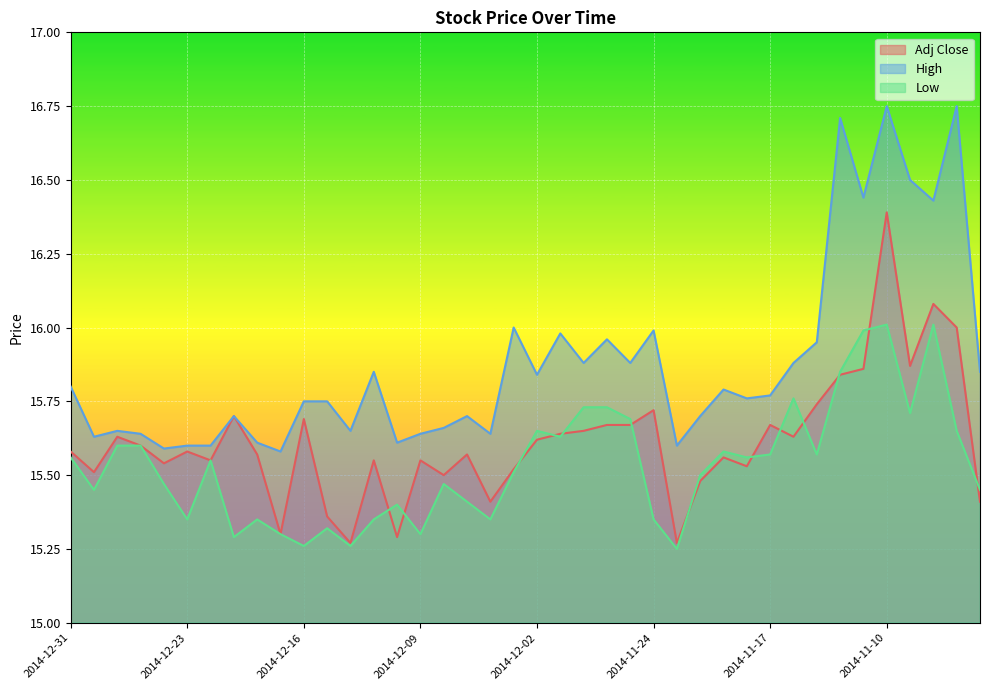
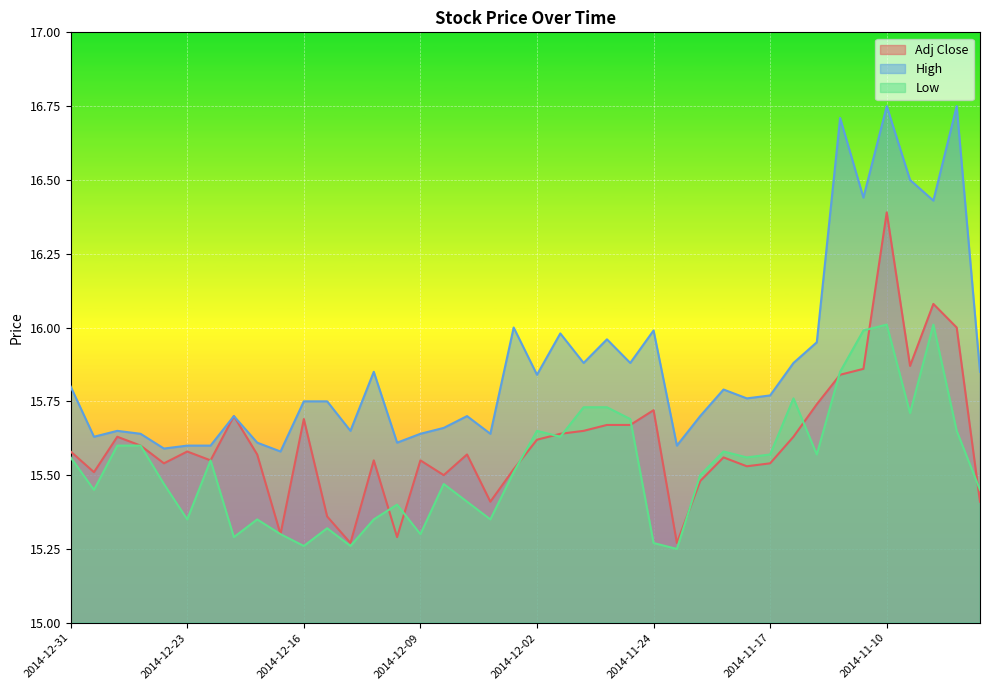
  {
    "Adj Close": {
      "2014-12-31": 15.58,
      "2014-12-23": 15.58,
      "2014-12-16": 15.69,
      "2014-12-09": 15.55,
      "2014-12-02": 15.62,
      "2014-11-24": 15.72,
-     "2014-11-17": 15.67,
+     "2014-11-17": 15.54,
      "2014-11-10": 16.39
    },
    "High": {
      "2014-12-31": 15.80,
      "2014-12-23": 15.60,
      "2014-12-16": 15.75,
      "2014-12-09": 15.64,
      "2014-12-02": 15.84,
      "2014-11-24": 15.99,
      "2014-11-17": 15.77,
      "2014-11-10": 16.75
    },
    "Low": {
      "2014-12-31": 15.56,
      "2014-12-23": 15.35,
      "2014-12-16": 15.26,
      "2014-12-09": 15.30,
      "2014-12-02": 15.65,
-     "2014-11-24": 15.35,
+     "2014-11-24": 15.27,
      "2014-11-17": 15.57,
      "2014-11-10": 16.01
    }
  }
